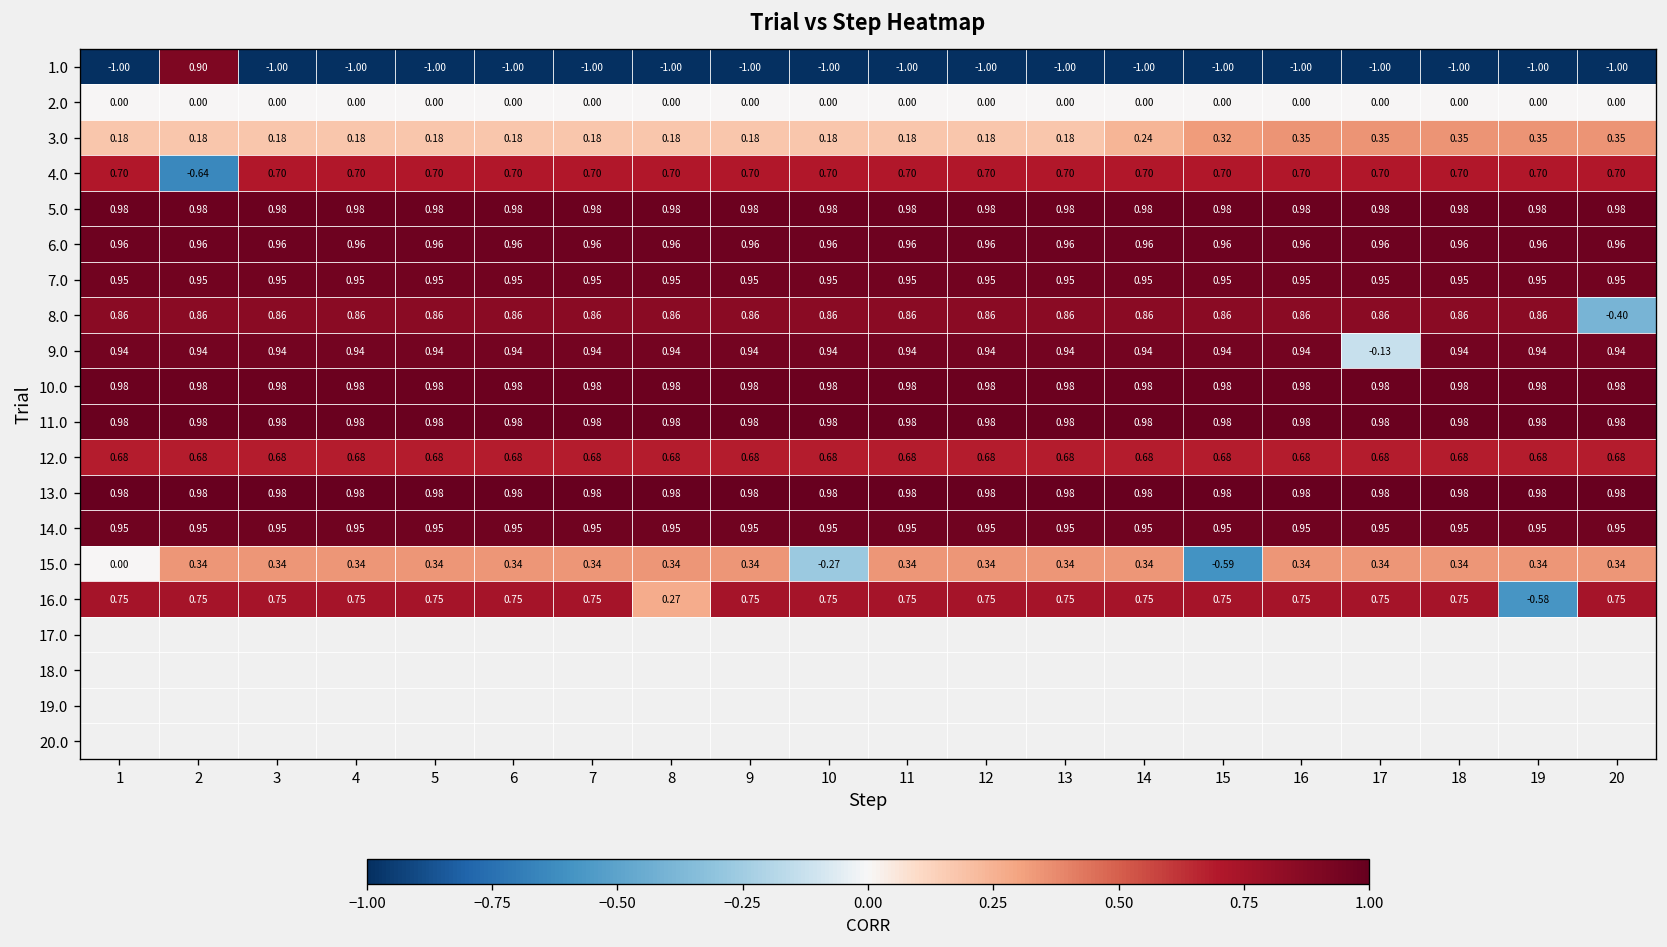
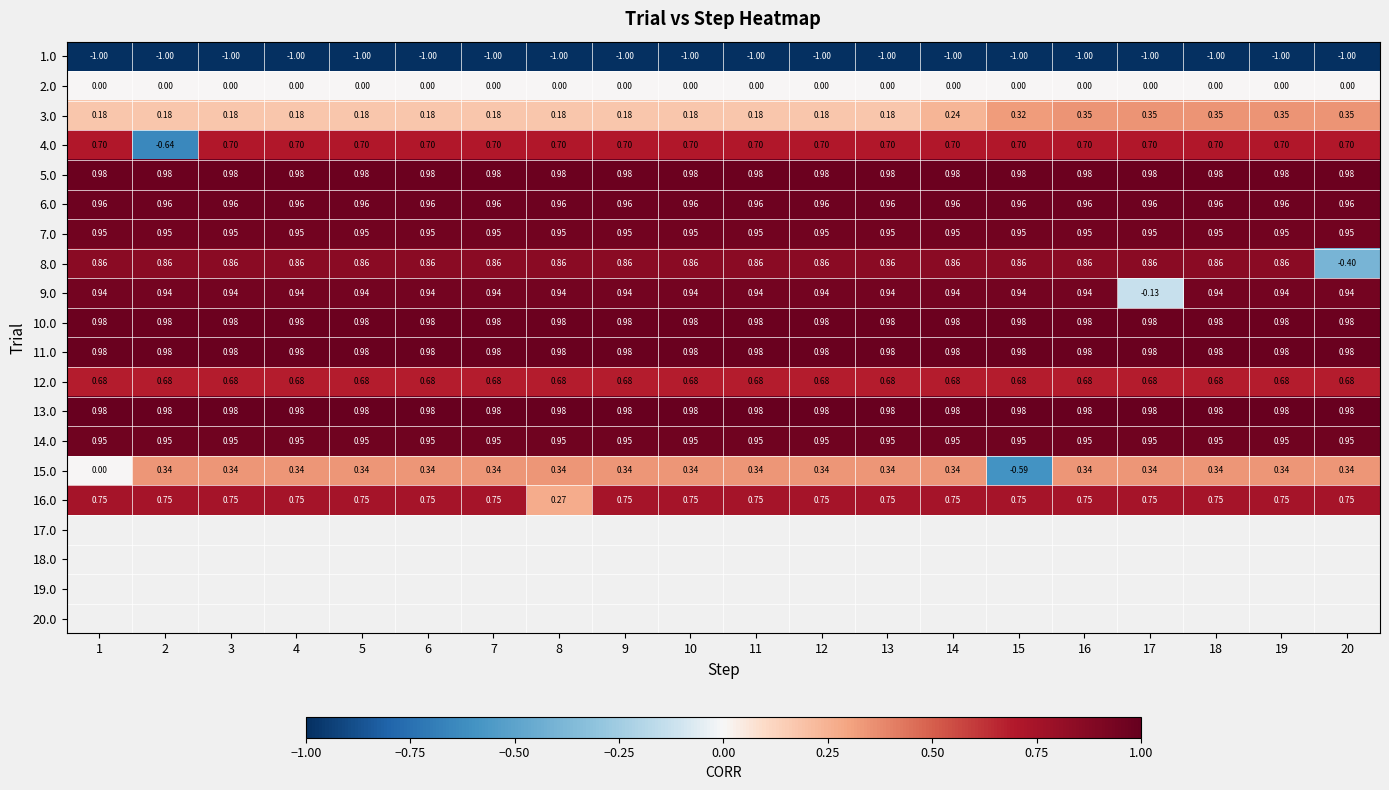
  {
    "1.0": {
      "1": -1.00,
-     "2": 0.90,
+     "2": -1.00,
      "3": -1.00,
      "4": -1.00,
      "5": -1.00,
      "6": -1.00,
      "7": -1.00,
      "8": -1.00,
      "9": -1.00,
      "10": -1.00,
      "11": -1.00,
      "12": -1.00,
      "13": -1.00,
      "14": -1.00,
      "15": -1.00,
      "16": -1.00,
      "17": -1.00,
      "18": -1.00,
      "19": -1.00,
      "20": -1.00
    },
    "15.0": {
      "1": 0.00,
      "2": 0.34,
      "3": 0.34,
      "4": 0.34,
      "5": 0.34,
      "6": 0.34,
      "7": 0.34,
      "8": 0.34,
      "9": 0.34,
-     "10": -0.27,
+     "10": 0.34,
      "11": 0.34,
      "12": 0.34,
      "13": 0.34,
      "14": 0.34,
      "15": -0.59,
      "16": 0.34,
      "17": 0.34,
      "18": 0.34,
      "19": 0.34,
      "20": 0.34
    },
    "16.0": {
      "1": 0.75,
      "2": 0.75,
      "3": 0.75,
      "4": 0.75,
      "5": 0.75,
      "6": 0.75,
      "7": 0.75,
      "8": 0.27,
      "9": 0.75,
      "10": 0.75,
      "11": 0.75,
      "12": 0.75,
      "13": 0.75,
      "14": 0.75,
      "15": 0.75,
      "16": 0.75,
      "17": 0.75,
      "18": 0.75,
-     "19": -0.58,
+     "19": 0.75,
      "20": 0.75
    }
  }
